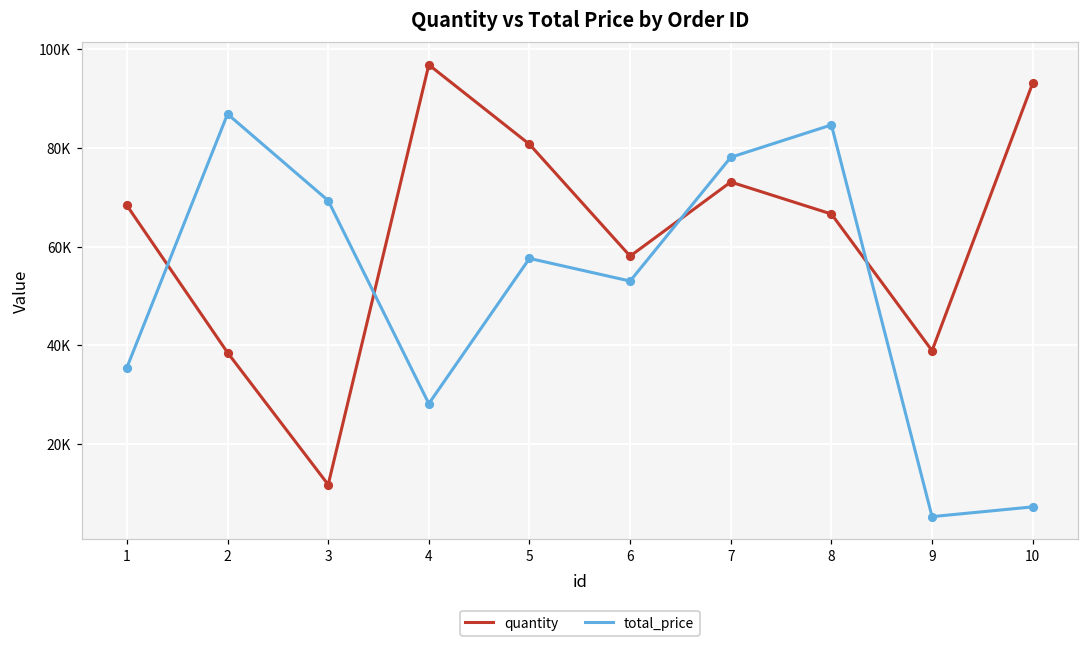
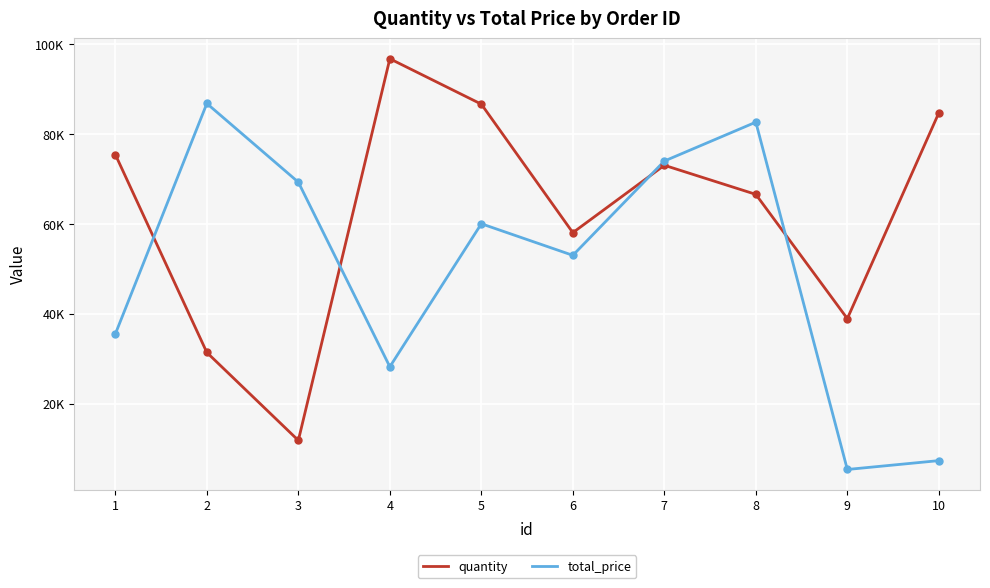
  {
    "quantity": {
-     "1": 68000,
-     "2": 39000,
+     "1": 75000,
+     "2": 31000,
      "3": 12000,
      "4": 97000,
-     "5": 81000,
+     "5": 87000,
      "6": 58000,
      "7": 73000,
      "8": 67000,
      "9": 39000,
-     "10": 93000
+     "10": 85000
    },
    "total_price": {
      "1": 36000,
      "2": 87000,
      "3": 69000,
      "4": 28000,
-     "5": 58000,
+     "5": 60000,
      "6": 53000,
-     "7": 78000,
-     "8": 85000,
+     "7": 74000,
+     "8": 83000,
      "9": 5000,
      "10": 7000
    }
  }
